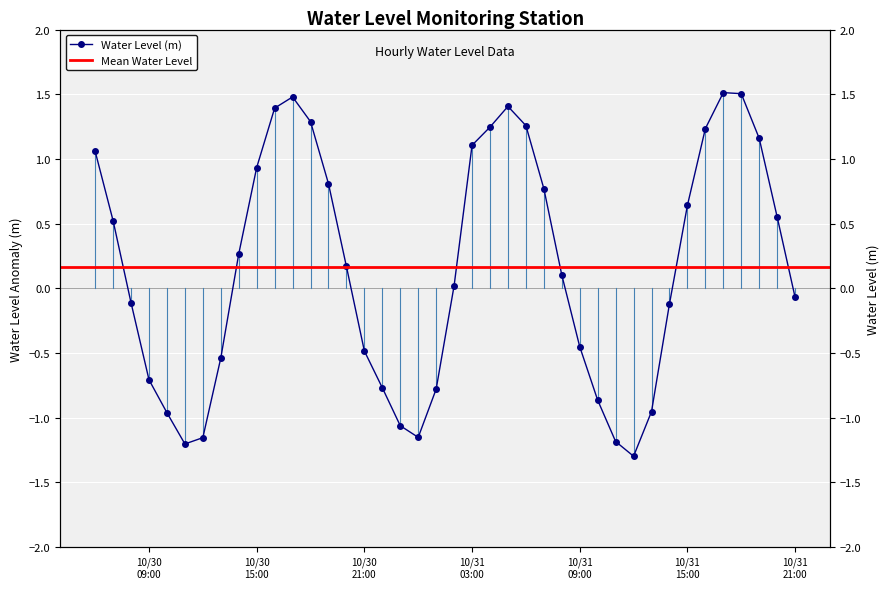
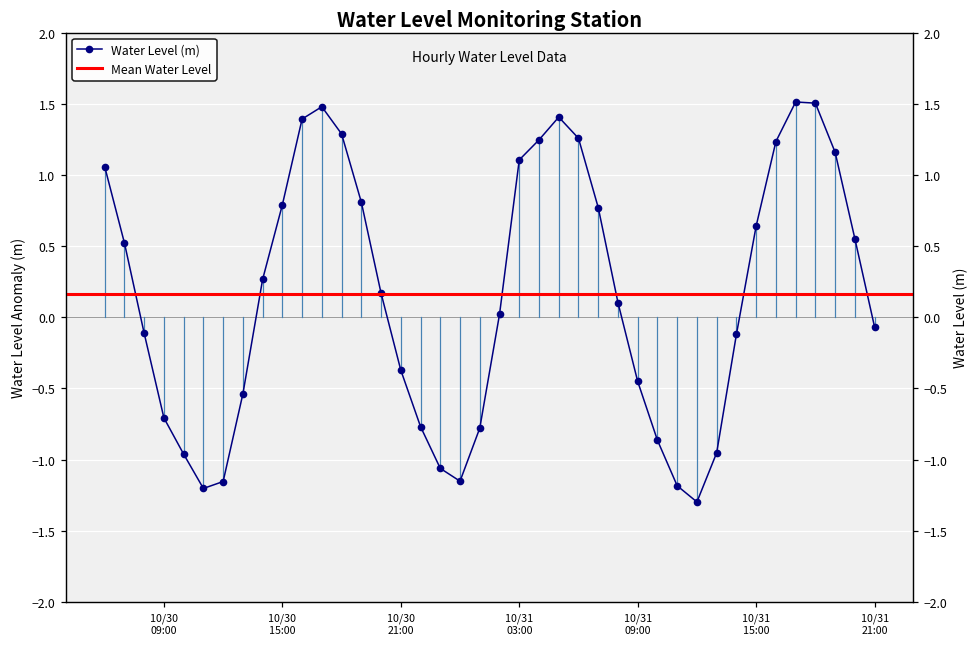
  {
    "Water Level (m)": {
-     "10/30 15:00": 0.93,
-     "10/30 21:00": -0.48
+     "10/30 15:00": 0.79,
+     "10/30 21:00": -0.37
    }
  }
